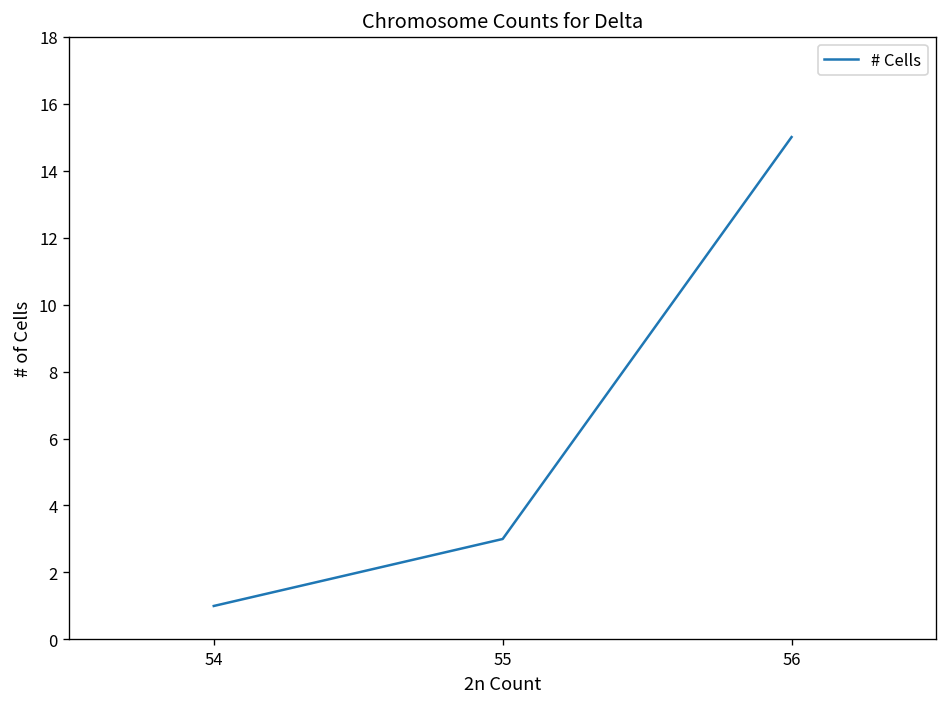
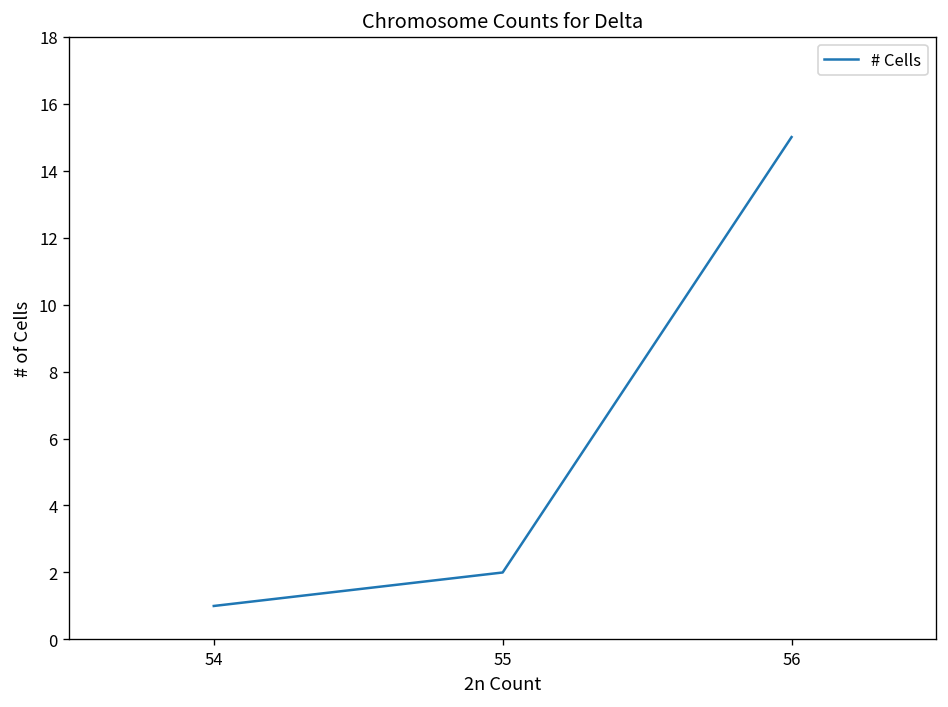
  {
    "54": 1,
-   "55": 3,
+   "55": 2,
    "56": 15
  }
